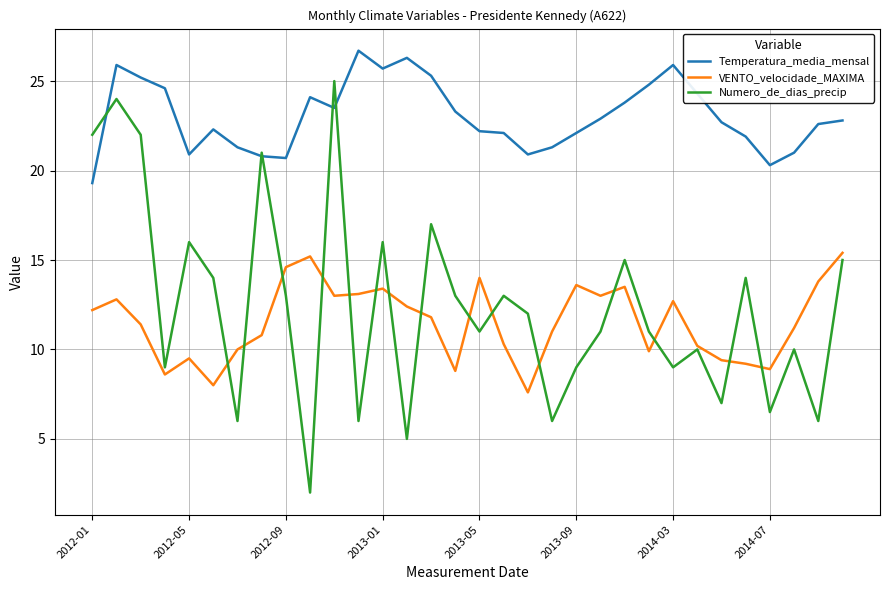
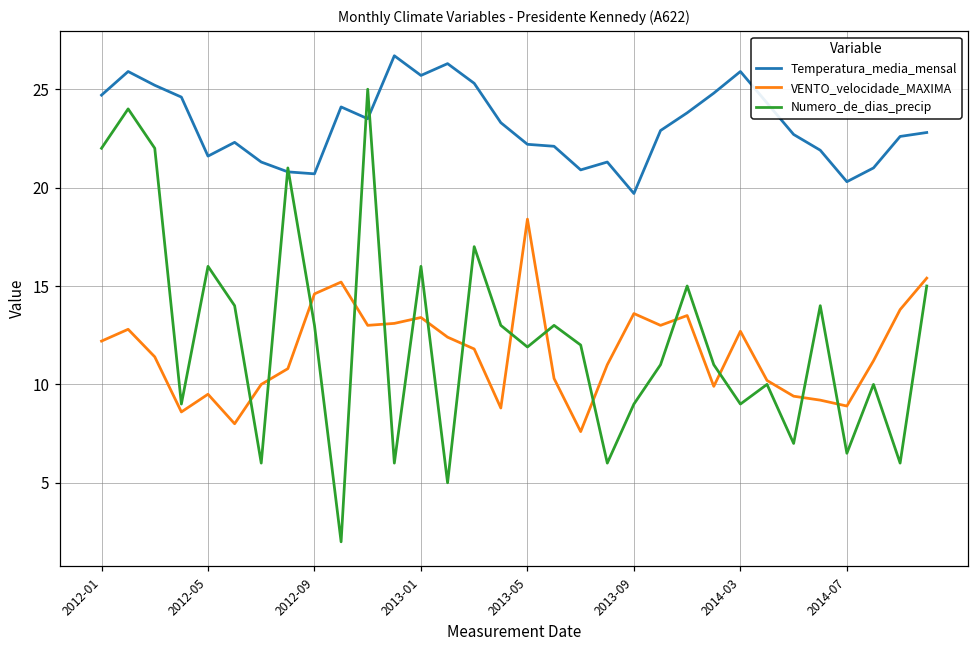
  {
    "Temperatura_media_mensal": {
-     "2012-01": 19.3,
-     "2012-05": 20.9,
+     "2012-01": 24.7,
+     "2012-05": 21.6,
      "2012-09": 20.7,
      "2013-01": 25.7,
      "2013-05": 22.2,
-     "2013-09": 22.1,
+     "2013-09": 19.7,
      "2014-03": 25.9,
      "2014-07": 20.3
    },
    "VENTO_velocidade_MAXIMA": {
      "2012-01": 12.2,
      "2012-05": 9.5,
      "2012-09": 14.6,
      "2013-01": 13.4,
-     "2013-05": 14.0,
+     "2013-05": 18.4,
      "2013-09": 13.6,
      "2014-03": 12.7,
      "2014-07": 8.9
    },
    "Numero_de_dias_precip": {
      "2012-01": 22.0,
      "2012-05": 16.0,
      "2012-09": 13.0,
      "2013-01": 16.0,
-     "2013-05": 11.0,
+     "2013-05": 11.9,
      "2013-09": 9.0,
      "2014-03": 9.0,
      "2014-07": 6.5
    }
  }
